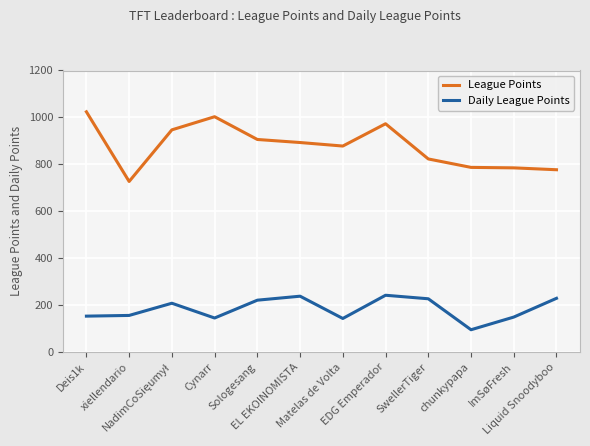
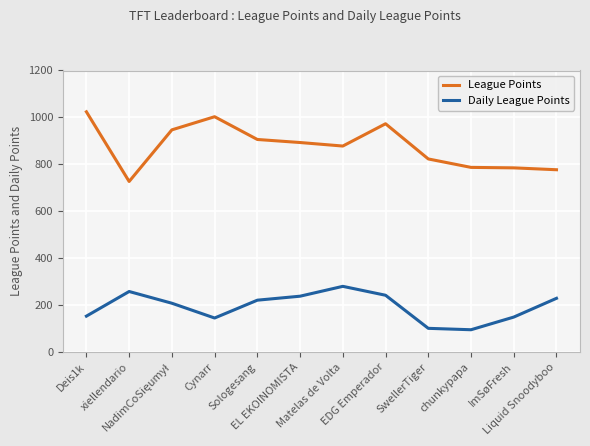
  {
    "League Points": {
      "Deis1k": 1020,
      "xiellendario": 730,
      "NadimCoSięumył": 950,
      "Cynarr": 1000,
      "Sologesang": 910,
      "EL EKOINOMISTA": 890,
      "Matelas de Volta": 880,
      "EDG Emperador": 970,
      "SwellerTiger": 820,
      "chunkypapa": 790,
      "ImSøFresh": 790,
      "Liquid Snoodyboo": 780
    },
    "Daily League Points": {
      "Deis1k": 150,
-     "xiellendario": 160,
+     "xiellendario": 260,
      "NadimCoSięumył": 210,
      "Cynarr": 150,
      "Sologesang": 220,
      "EL EKOINOMISTA": 240,
-     "Matelas de Volta": 140,
+     "Matelas de Volta": 280,
      "EDG Emperador": 240,
-     "SwellerTiger": 230,
+     "SwellerTiger": 100,
      "chunkypapa": 100,
      "ImSøFresh": 150,
      "Liquid Snoodyboo": 230
    }
  }
